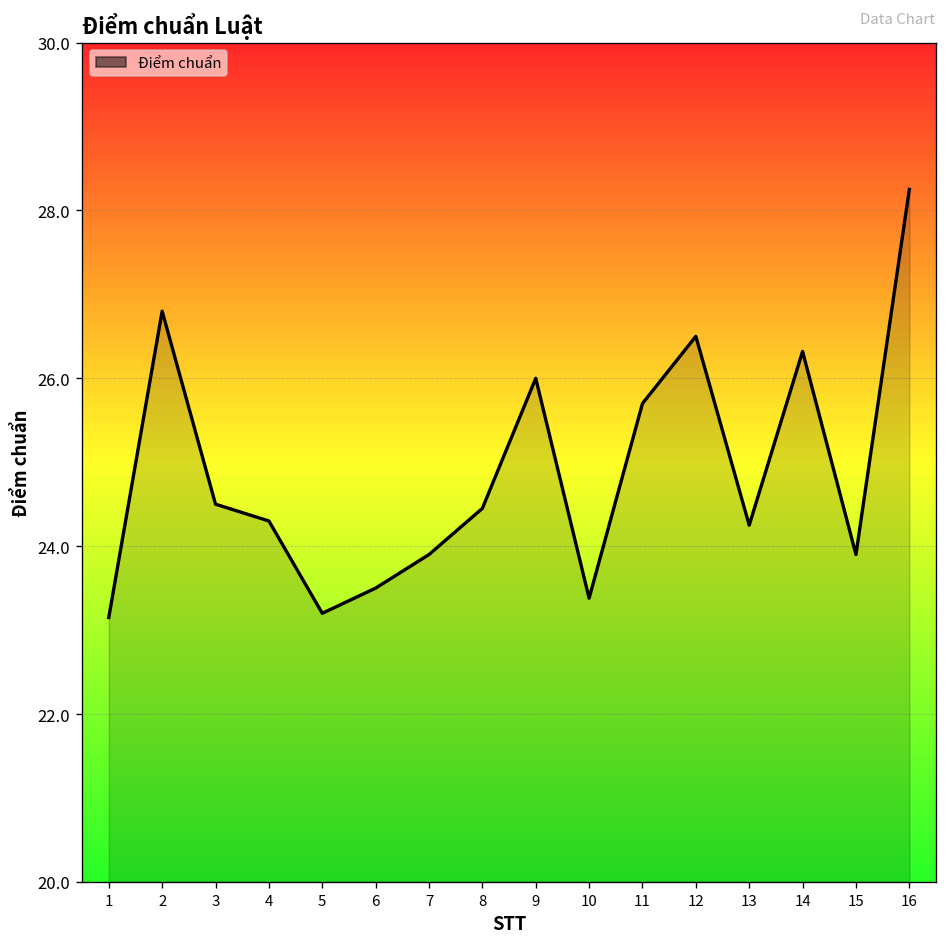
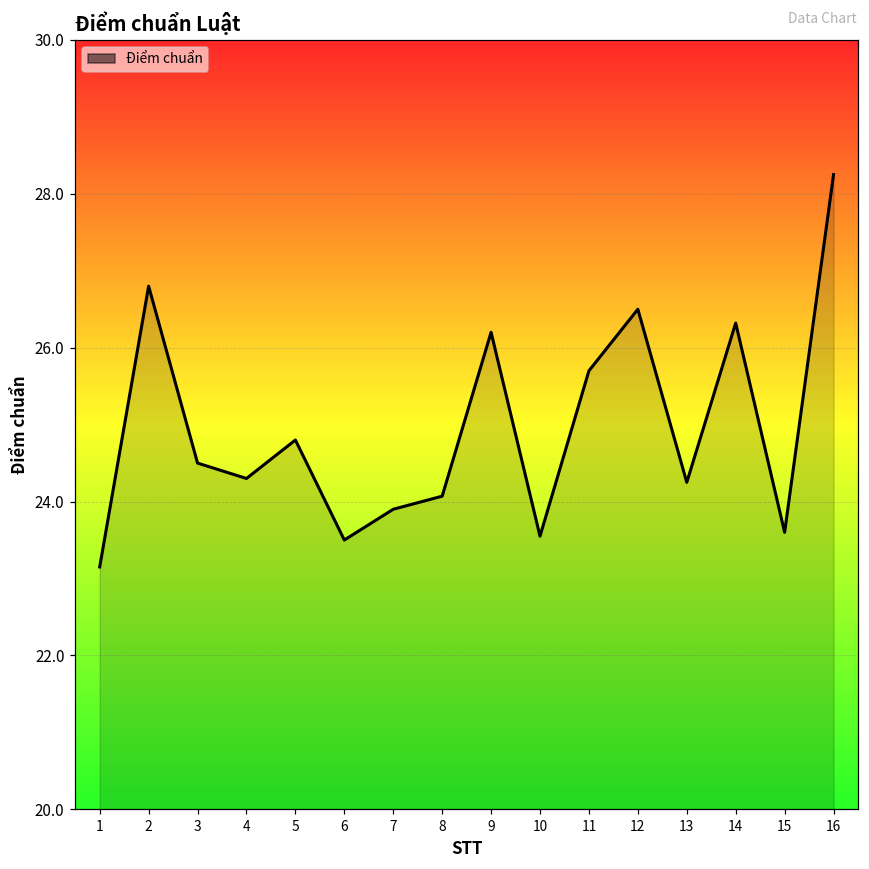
  {
    "1": 23.2,
    "2": 26.8,
    "3": 24.5,
    "4": 24.3,
-   "5": 23.2,
+   "5": 24.8,
    "6": 23.5,
    "7": 23.9,
-   "8": 24.5,
-   "9": 26.0,
-   "10": 23.4,
+   "8": 24.1,
+   "9": 26.2,
+   "10": 23.6,
    "11": 25.7,
    "12": 26.5,
    "13": 24.3,
    "14": 26.3,
-   "15": 23.9,
+   "15": 23.6,
    "16": 28.3
  }
